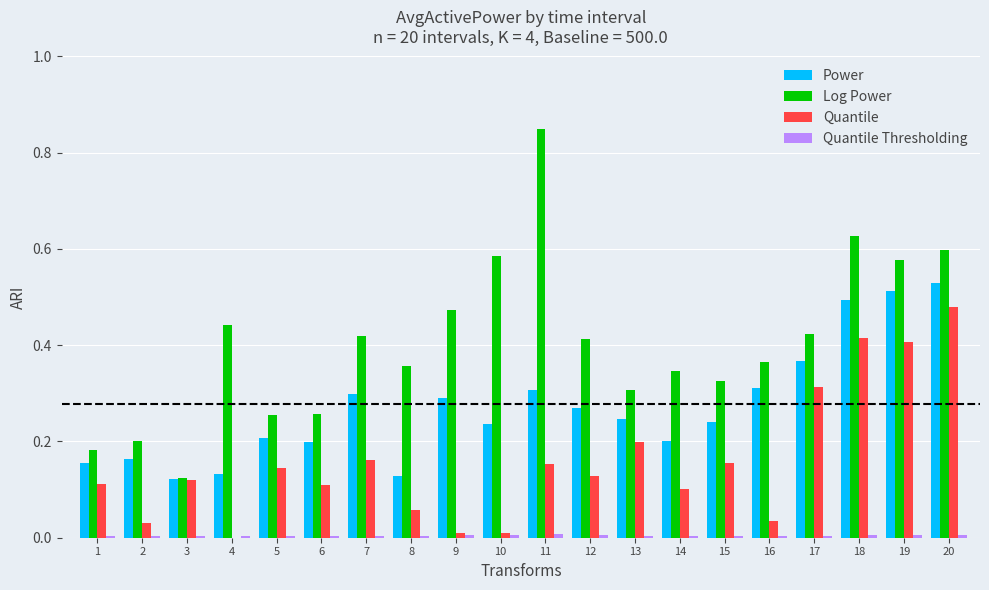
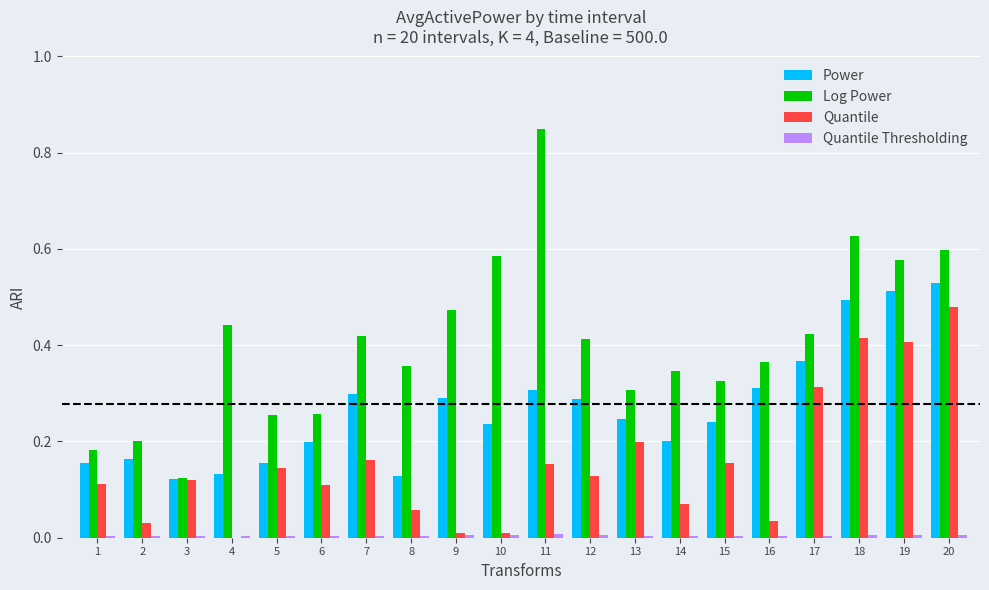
  {
    "Power": {
      "1": 0.15,
      "2": 0.16,
      "3": 0.12,
      "4": 0.13,
-     "5": 0.21,
+     "5": 0.16,
      "6": 0.20,
      "7": 0.30,
      "8": 0.13,
      "9": 0.29,
      "10": 0.24,
      "11": 0.31,
-     "12": 0.27,
+     "12": 0.29,
      "13": 0.25,
      "14": 0.20,
      "15": 0.24,
      "16": 0.31,
      "17": 0.37,
      "18": 0.49,
      "19": 0.51,
      "20": 0.53
    },
    "Log Power": {
      "1": 0.18,
      "2": 0.20,
      "3": 0.12,
      "4": 0.44,
      "5": 0.26,
      "6": 0.26,
      "7": 0.42,
      "8": 0.36,
      "9": 0.47,
      "10": 0.59,
      "11": 0.85,
      "12": 0.41,
      "13": 0.31,
      "14": 0.35,
      "15": 0.33,
      "16": 0.36,
      "17": 0.42,
      "18": 0.63,
      "19": 0.58,
      "20": 0.60
    },
    "Quantile": {
      "1": 0.11,
      "2": 0.03,
      "3": 0.12,
      "5": 0.14,
      "6": 0.11,
      "7": 0.16,
      "8": 0.06,
      "9": 0.01,
      "10": 0.01,
      "11": 0.15,
      "12": 0.13,
      "13": 0.20,
-     "14": 0.10,
+     "14": 0.07,
      "15": 0.16,
      "16": 0.03,
      "17": 0.31,
      "18": 0.41,
      "19": 0.41,
      "20": 0.48
    },
    "Quantile Thresholding": {
      "10": 0.01,
      "11": 0.01,
      "19": 0.01,
      "20": 0.01
    }
  }
